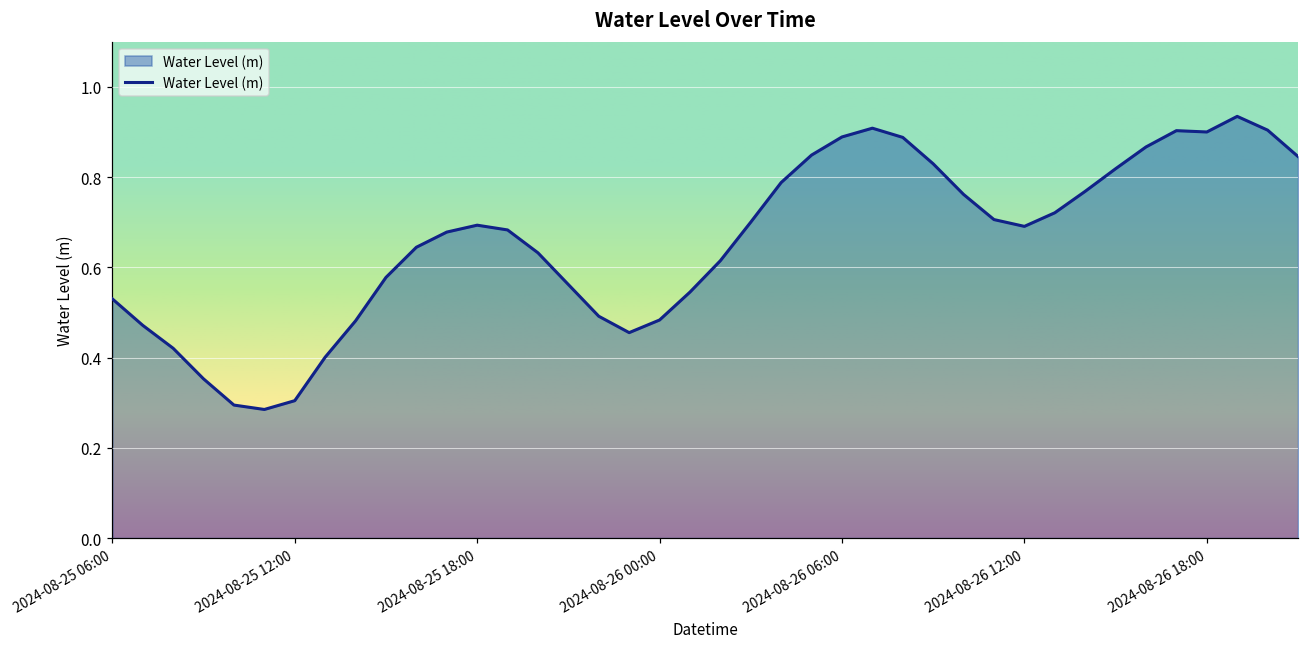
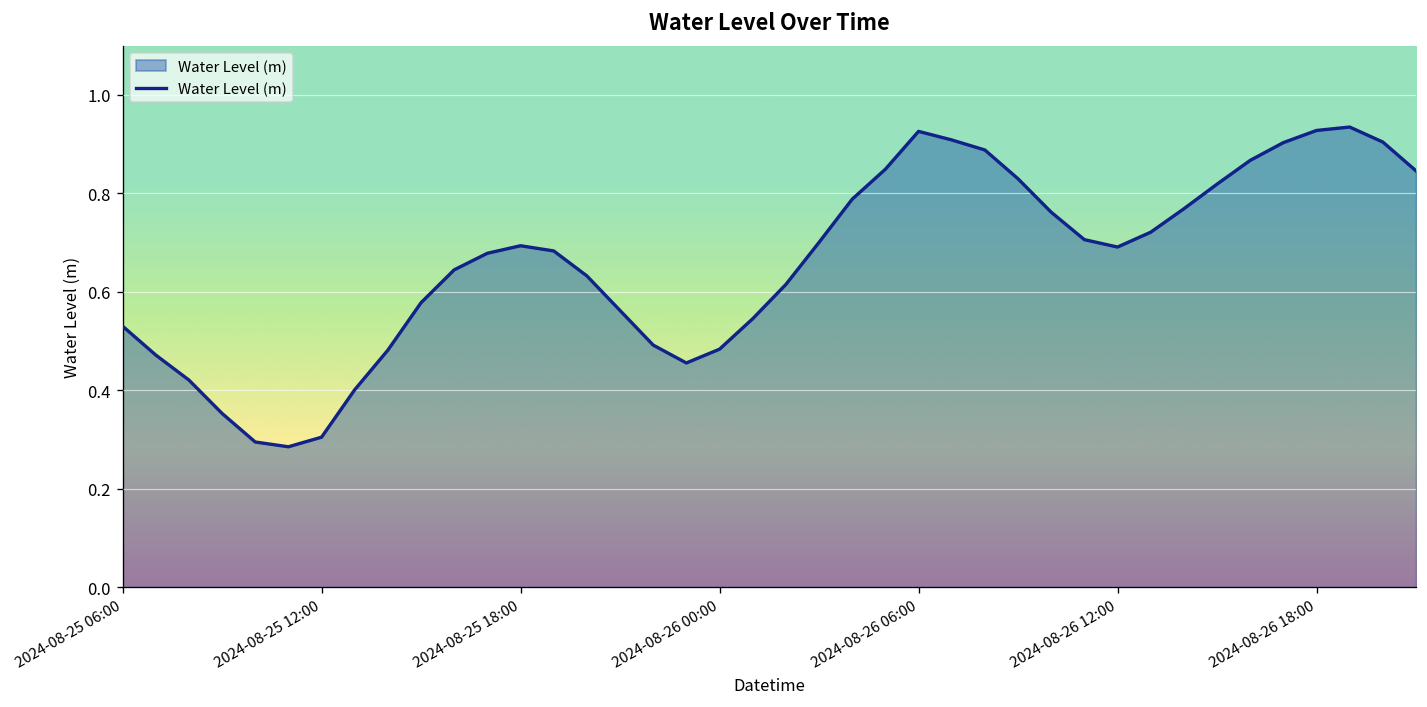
  {
    "2024-08-25 06:00": 0.53,
    "2024-08-25 12:00": 0.30,
    "2024-08-25 18:00": 0.69,
    "2024-08-26 00:00": 0.48,
-   "2024-08-26 06:00": 0.89,
+   "2024-08-26 06:00": 0.93,
    "2024-08-26 12:00": 0.69,
-   "2024-08-26 18:00": 0.90
+   "2024-08-26 18:00": 0.93
  }
